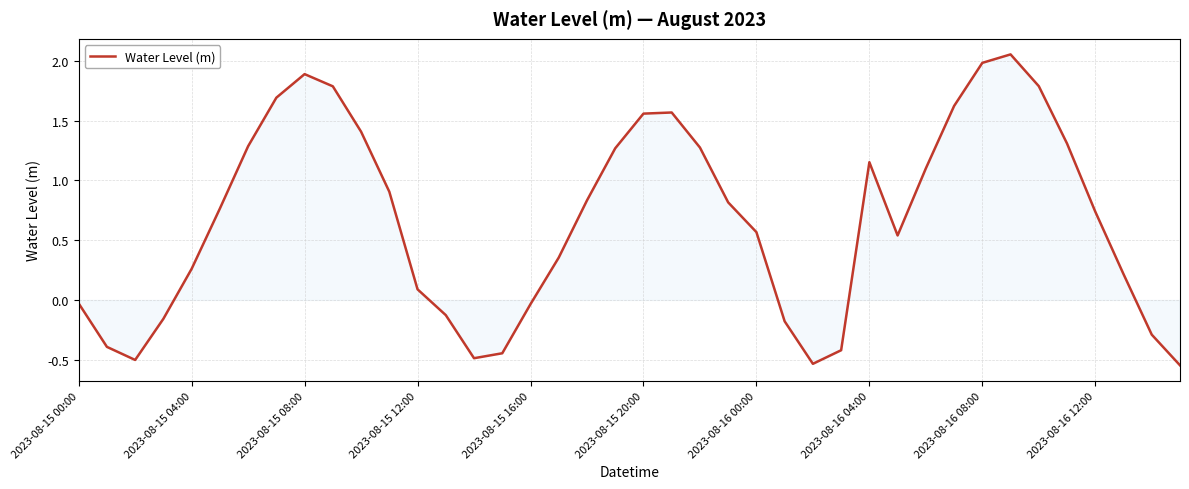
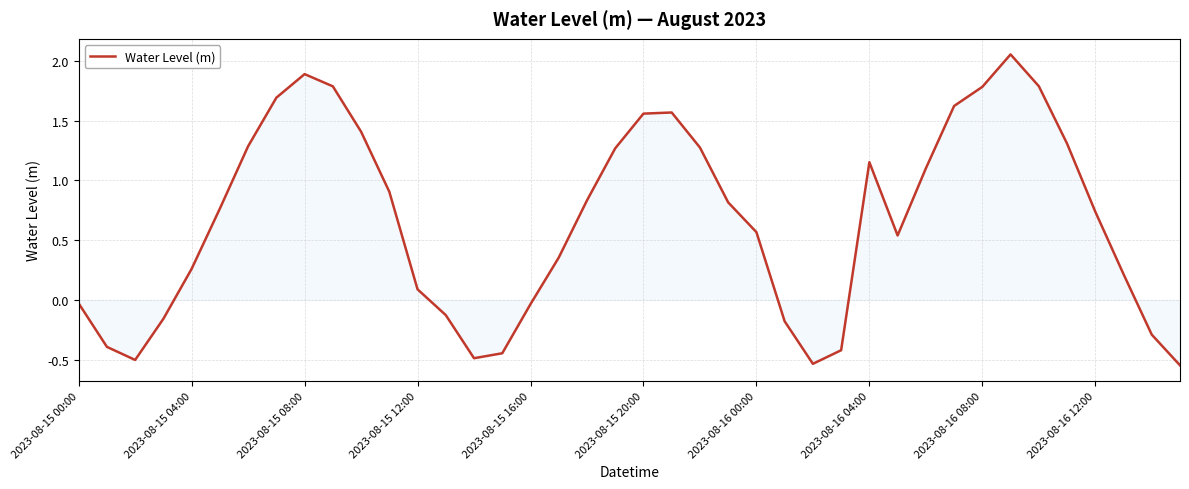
  {
    "Water Level (m)": {
      "2023-08-15 00:00": -0.03,
      "2023-08-15 16:00": -0.03,
-     "2023-08-16 08:00": 1.98
+     "2023-08-16 08:00": 1.78
    }
  }
